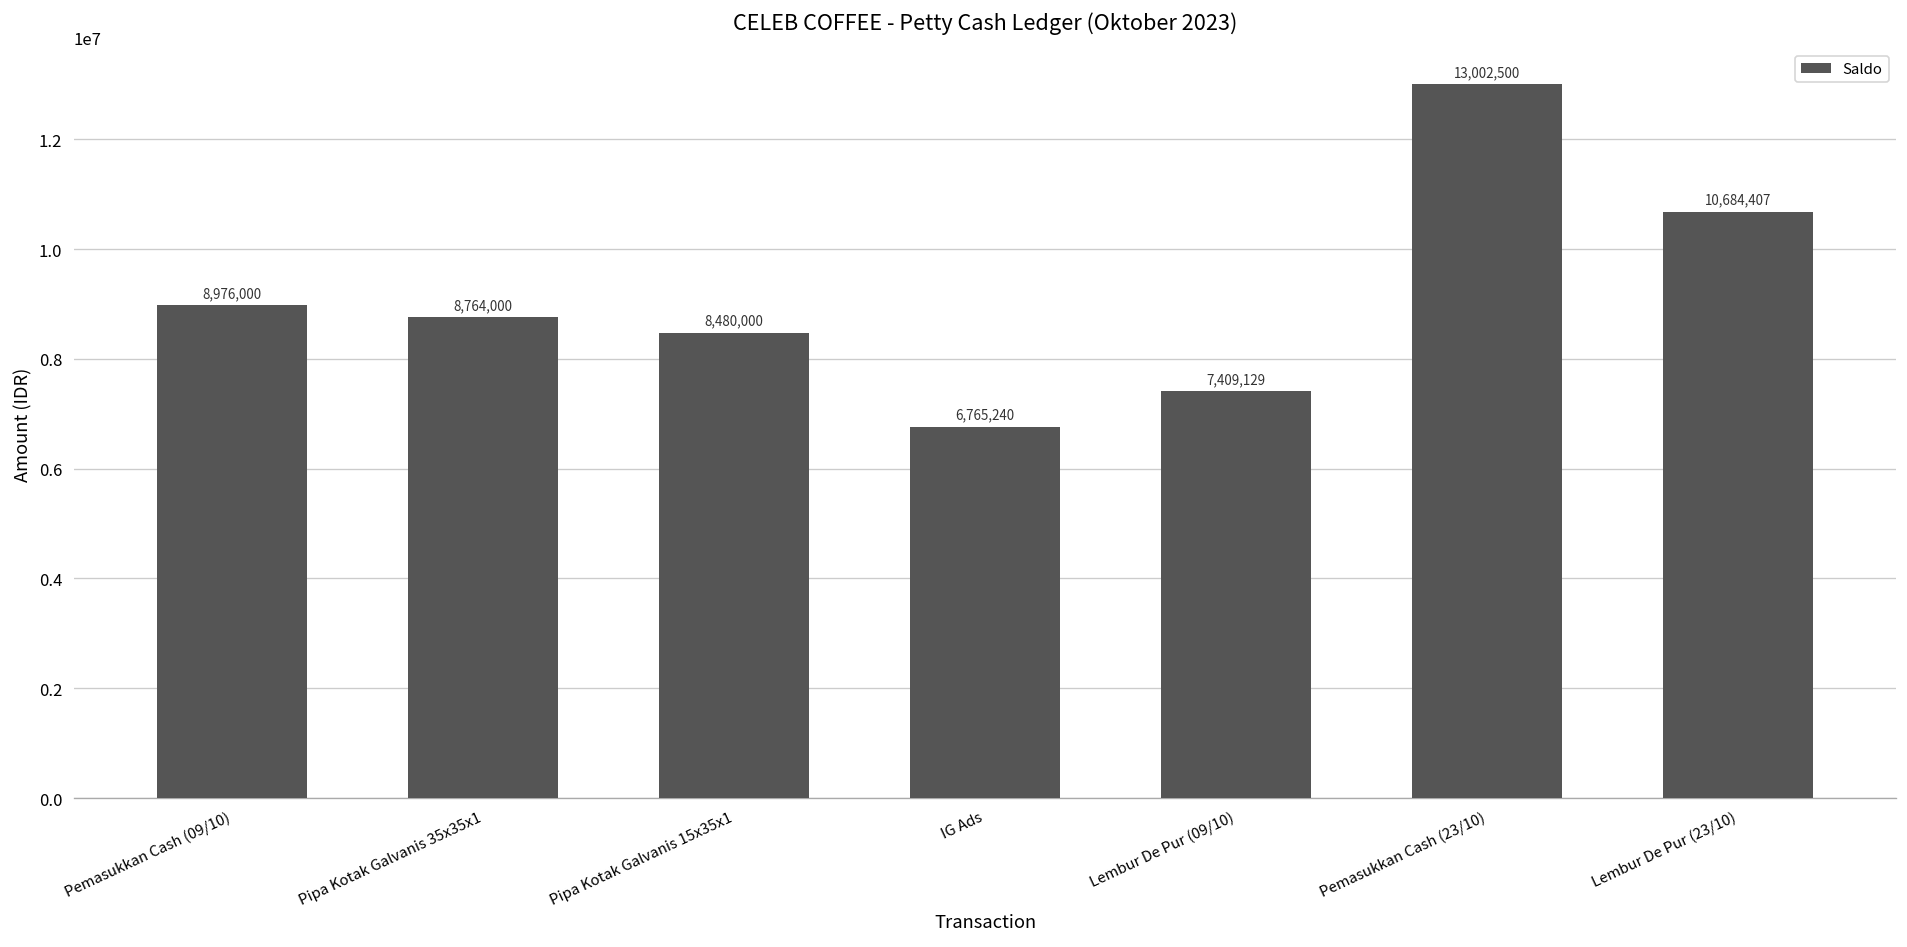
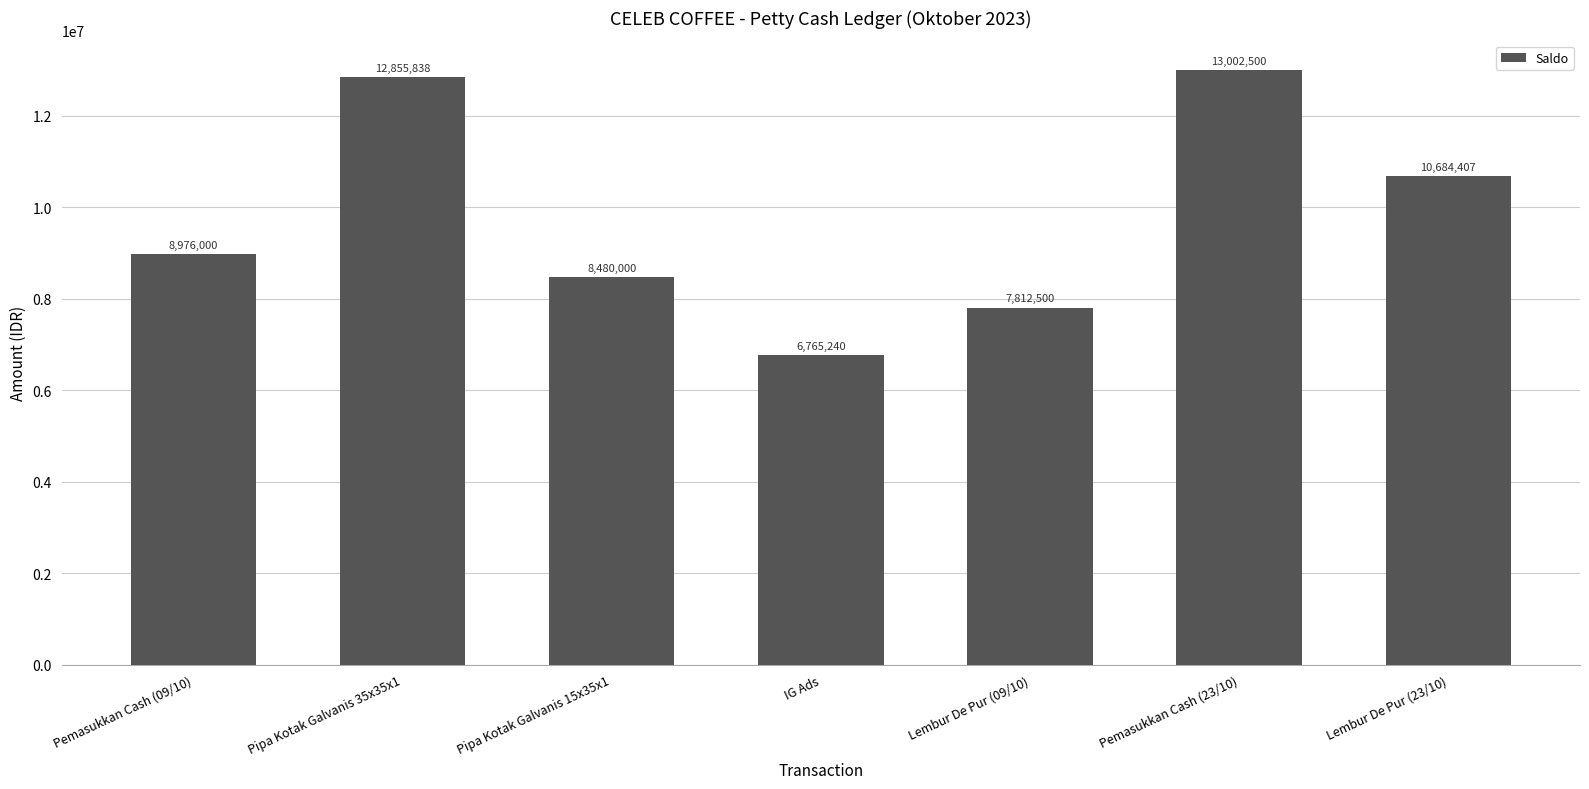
  {
    "Pemasukkan Cash (09/10)": "8,976,000",
-   "Pipa Kotak Galvanis 35x35x1": "8,764,000",
+   "Pipa Kotak Galvanis 35x35x1": "12,855,838",
    "Pipa Kotak Galvanis 15x35x1": "8,480,000",
    "IG Ads": "6,765,240",
-   "Lembur De Pur (09/10)": "7,409,129",
+   "Lembur De Pur (09/10)": "7,812,500",
    "Pemasukkan Cash (23/10)": "13,002,500",
    "Lembur De Pur (23/10)": "10,684,407"
  }
